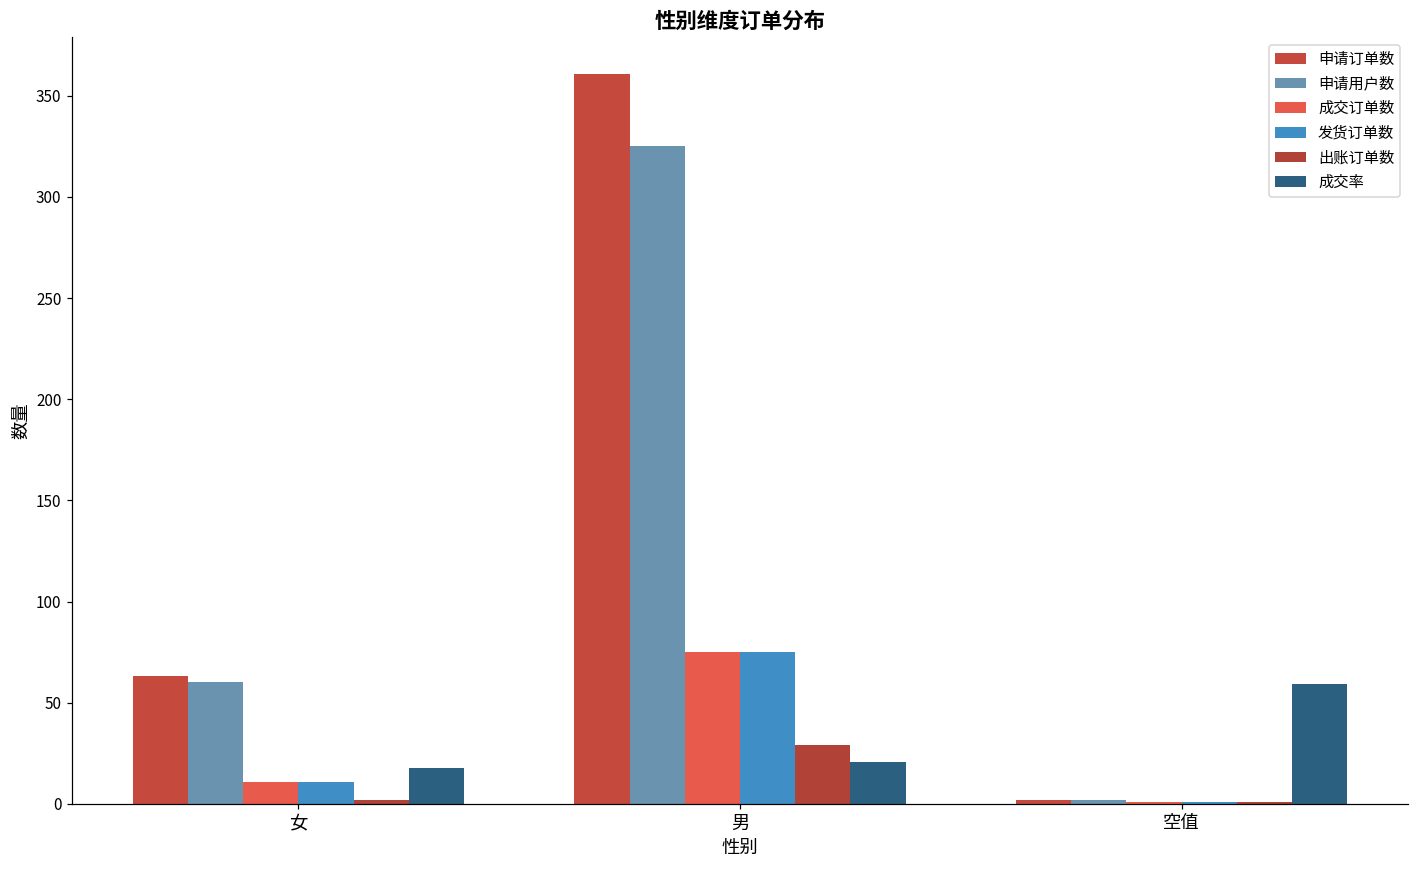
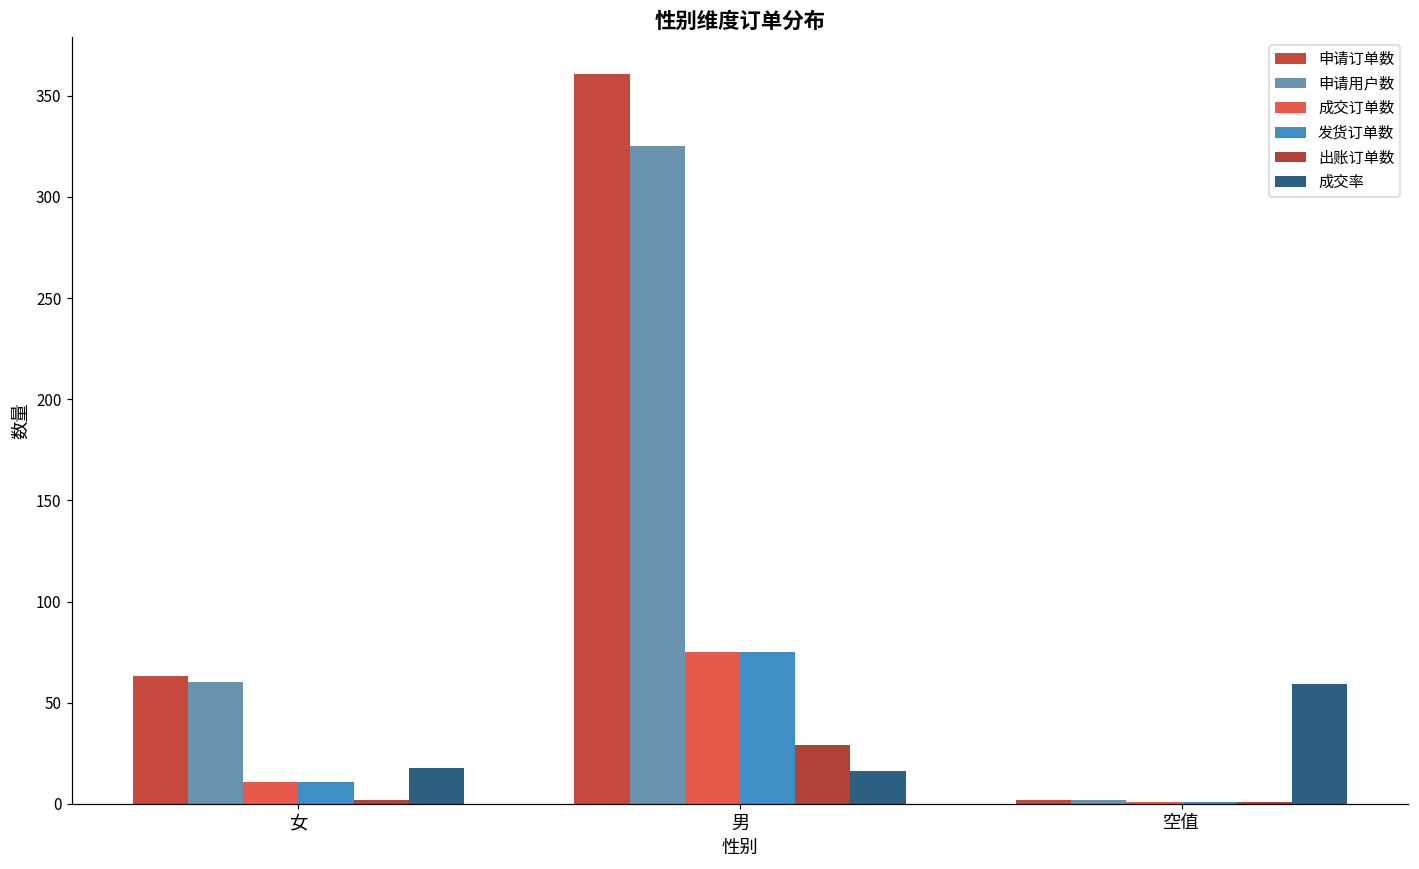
  {
    "成交率": {
      "女": 17,
-     "男": 21,
+     "男": 16,
      "空值": 59
    }
  }
